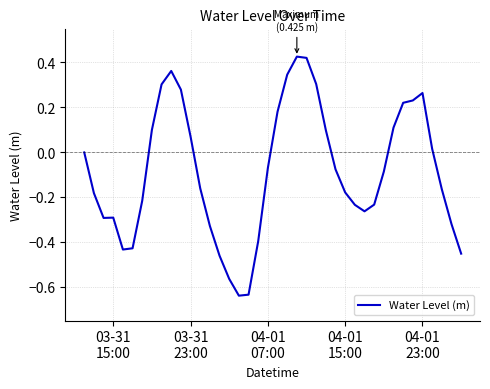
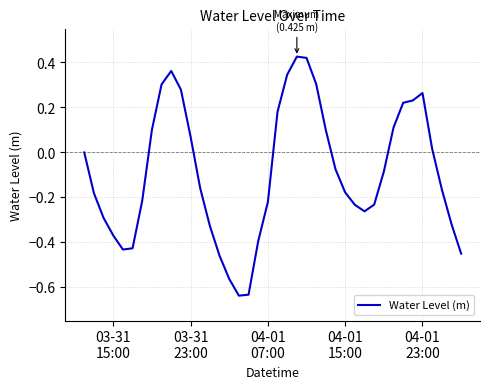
  {
-   "03-31 15:00": -0.29,
+   "03-31 15:00": -0.37,
    "03-31 23:00": 0.07,
-   "04-01 07:00": -0.07,
+   "04-01 07:00": -0.22,
    "04-01 15:00": -0.18,
    "04-01 23:00": 0.26
  }
